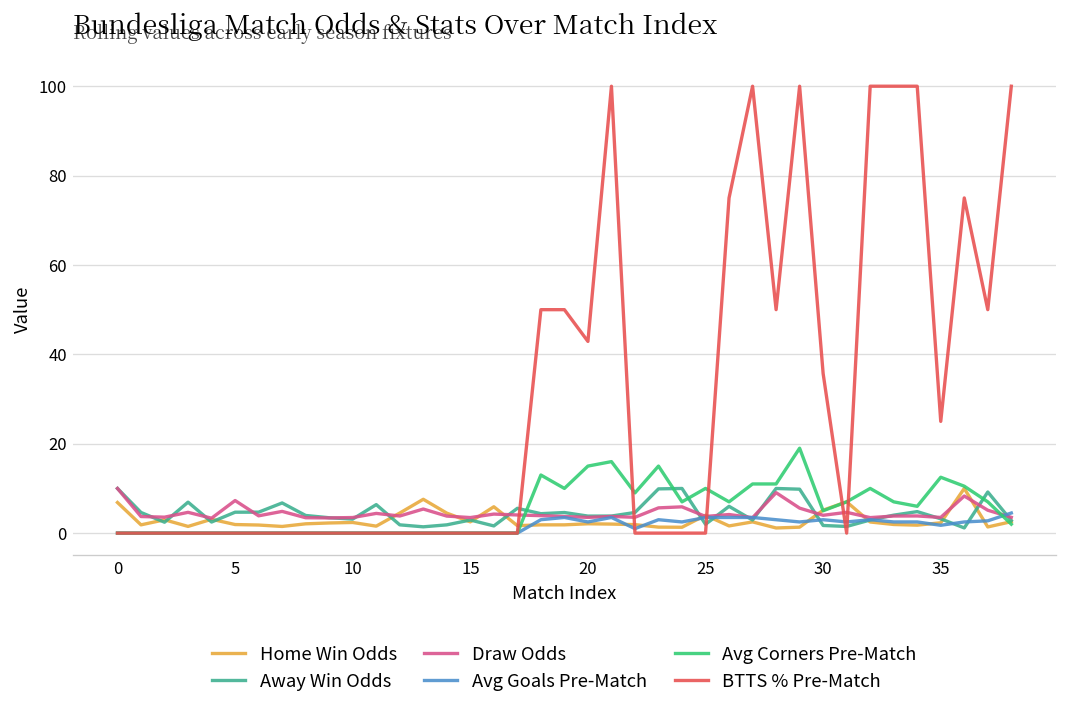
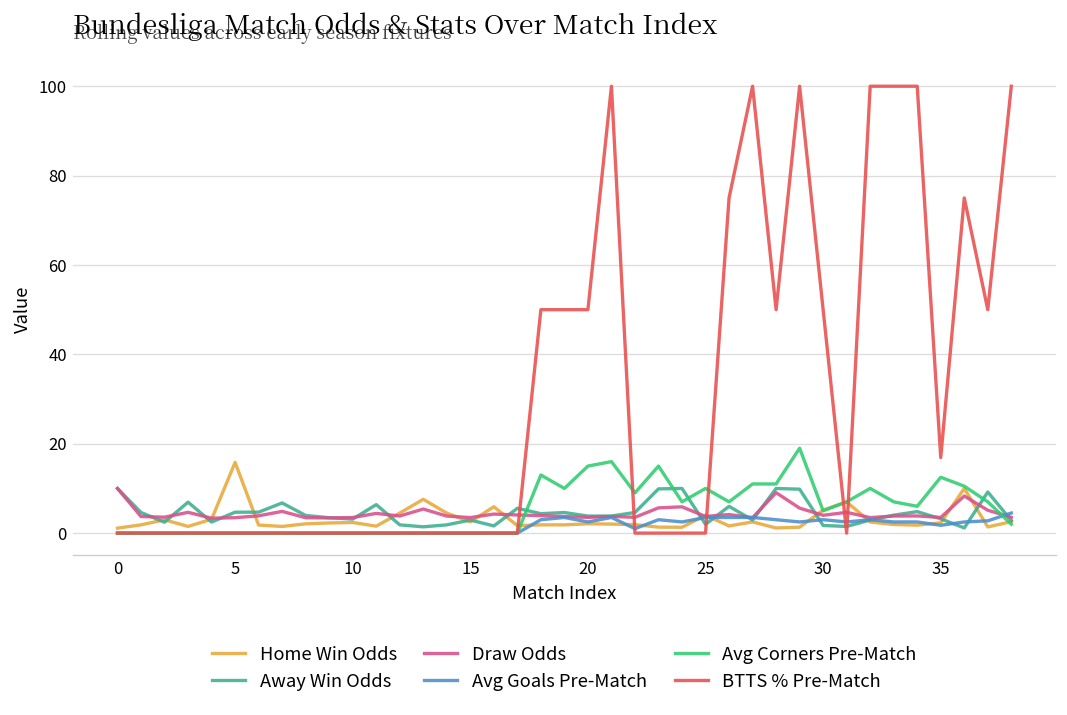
  {
    "Home Win Odds": {
-     "0": 7,
-     "5": 2,
+     "0": 1,
+     "5": 16,
      "10": 2
    },
    "Draw Odds": {
-     "5": 7,
+     "5": 3,
      "30": 4
    },
    "Avg Goals Pre-Match": {
      "30": 3
    },
    "BTTS % Pre-Match": {
-     "20": 43,
+     "20": 50,
      "25": 0,
-     "30": 36,
-     "35": 25
+     "30": 50,
+     "35": 17
    }
  }
